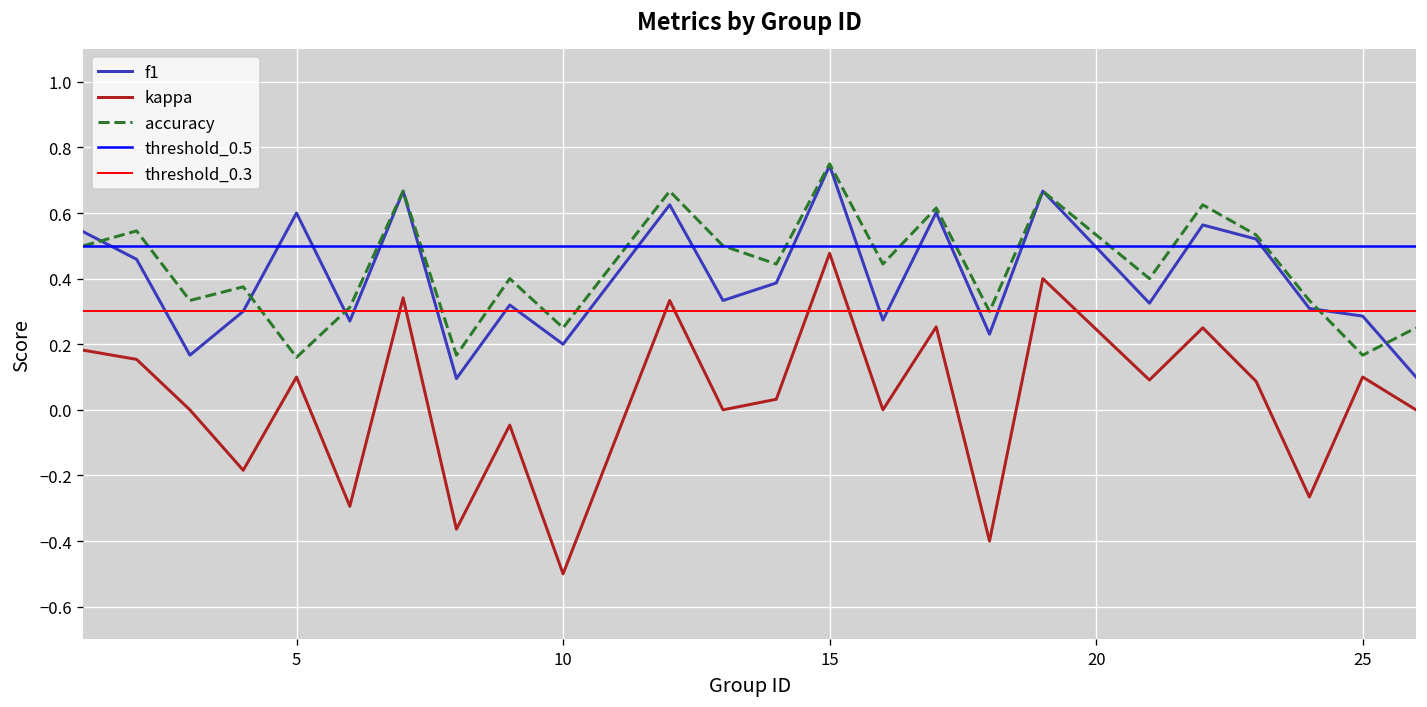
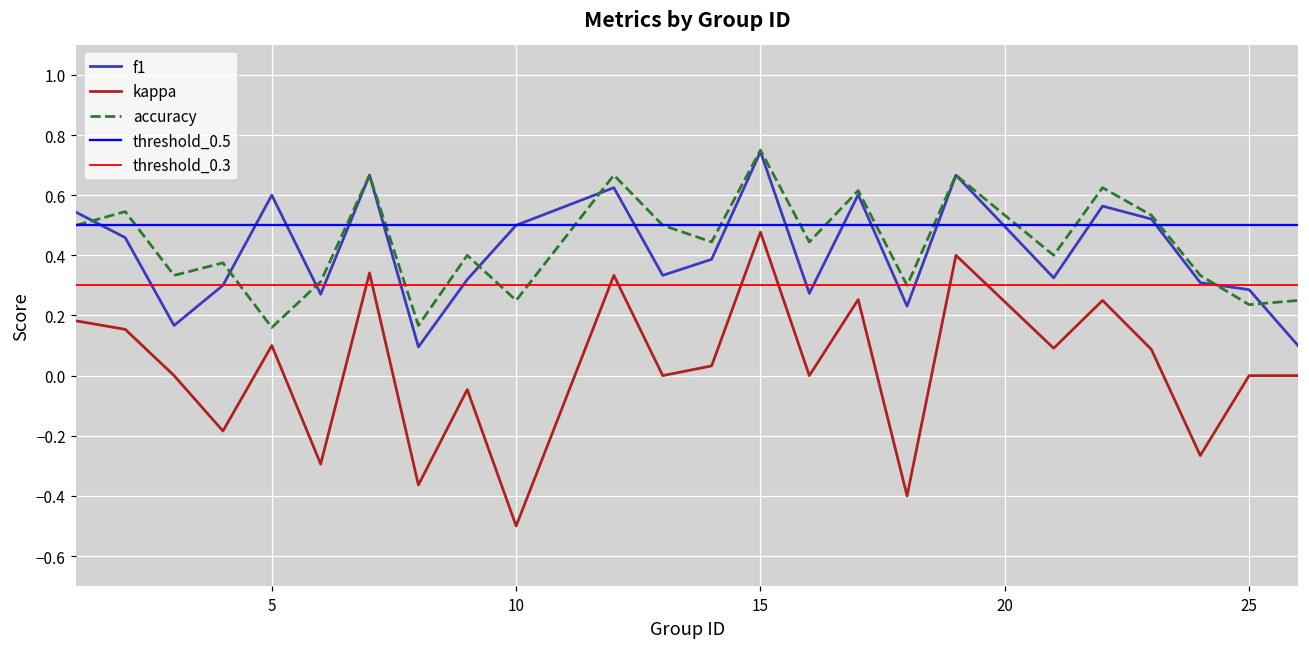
  {
    "f1": {
      "5": 0.6,
-     "10": 0.2,
+     "10": 0.5,
      "25": 0.29
    },
    "kappa": {
      "5": 0.1,
      "10": -0.5,
      "15": 0.48,
-     "25": 0.1
+     "25": 0.0
    },
    "accuracy": {
      "5": 0.16,
      "10": 0.25,
-     "25": 0.17
+     "25": 0.24
    }
  }
